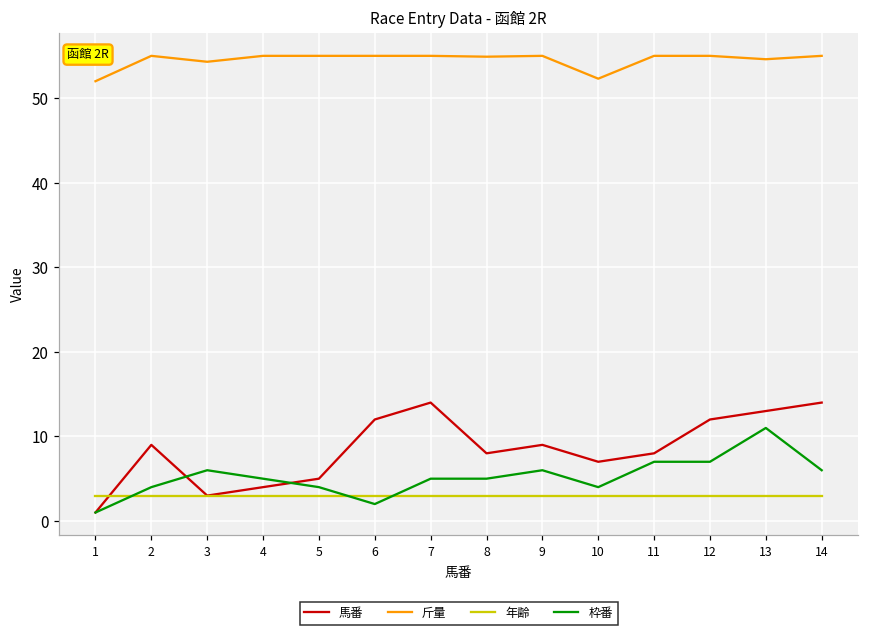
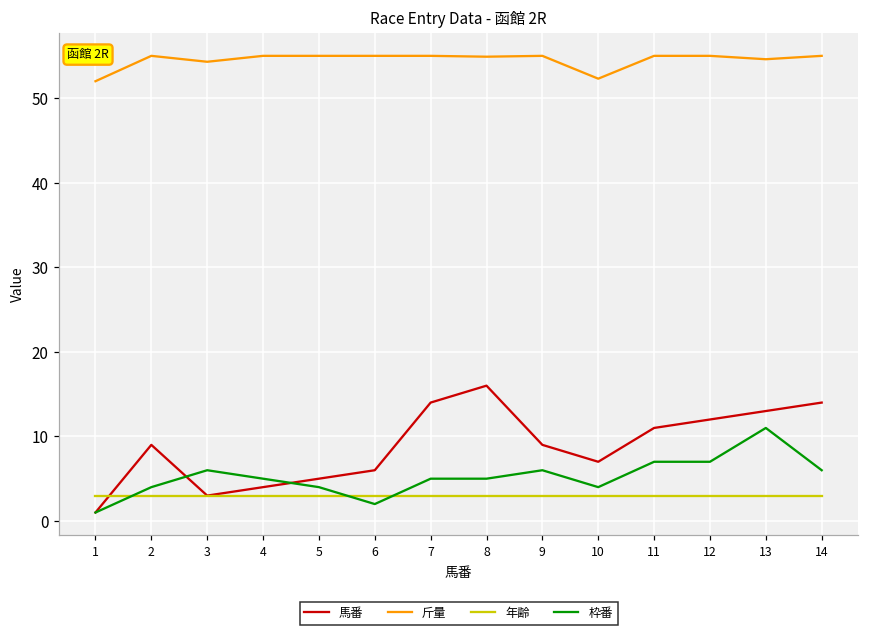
  {
    "馬番": {
      "2": 9,
      "4": 4,
      "5": 5,
-     "6": 12,
+     "6": 6,
      "7": 14,
-     "8": 8,
+     "8": 16,
      "9": 9,
      "10": 7,
-     "11": 8,
+     "11": 11,
      "12": 12,
      "13": 13,
      "14": 14
    },
    "斤量": {
      "2": 55,
      "3": 54,
      "4": 55,
      "5": 55,
      "6": 55,
      "7": 55,
      "8": 55,
      "9": 55,
      "10": 52,
      "11": 55,
      "12": 55,
      "13": 55,
      "14": 55
    },
    "年齢": {
      "1": 3,
      "2": 3,
      "4": 3,
      "5": 3,
      "6": 3,
      "7": 3,
      "8": 3,
      "9": 3,
      "10": 3,
      "11": 3,
      "12": 3,
      "13": 3,
      "14": 3
    },
    "枠番": {
      "2": 4,
      "3": 6,
      "4": 5,
      "5": 4,
      "6": 2,
      "7": 5,
      "8": 5,
      "9": 6,
      "10": 4,
      "11": 7,
      "12": 7,
      "13": 11,
      "14": 6
    }
  }
